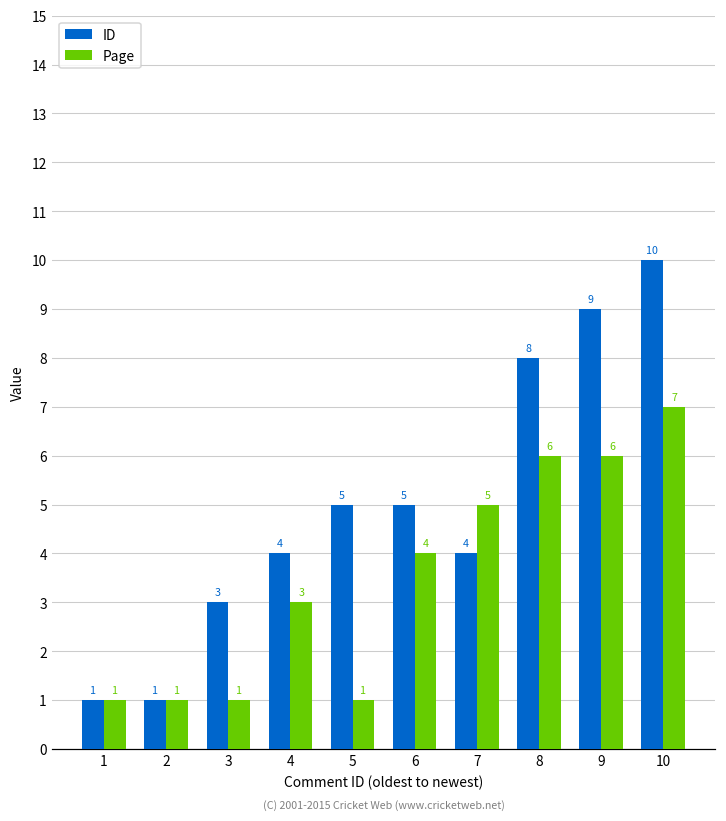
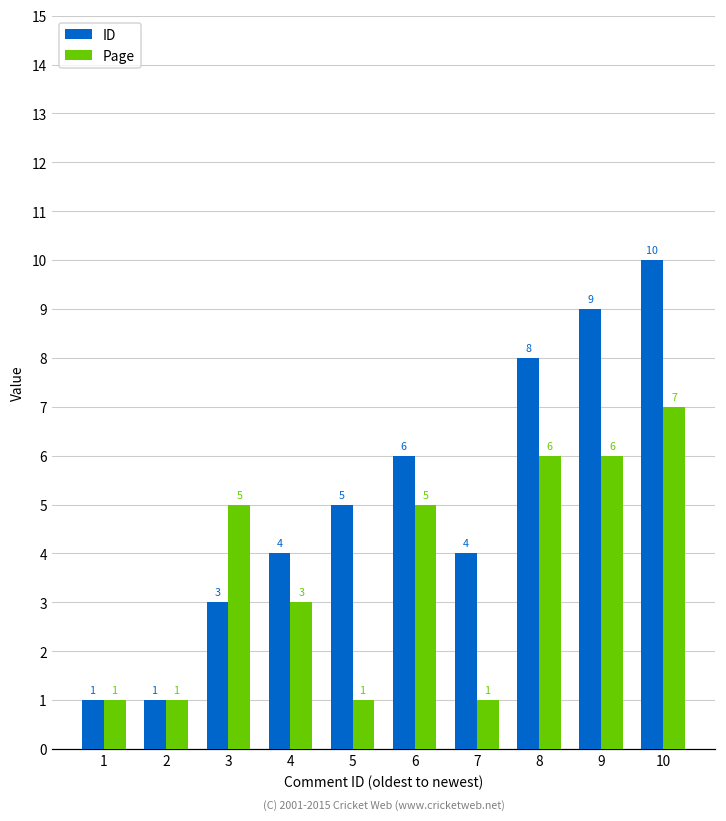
  {
    "ID": {
      "1": 1,
      "2": 1,
      "3": 3,
      "4": 4,
      "5": 5,
-     "6": 5,
+     "6": 6,
      "7": 4,
      "8": 8,
      "9": 9,
      "10": 10
    },
    "Page": {
      "1": 1,
      "2": 1,
-     "3": 1,
+     "3": 5,
      "4": 3,
      "5": 1,
-     "6": 4,
-     "7": 5,
+     "6": 5,
+     "7": 1,
      "8": 6,
      "9": 6,
      "10": 7
    }
  }
